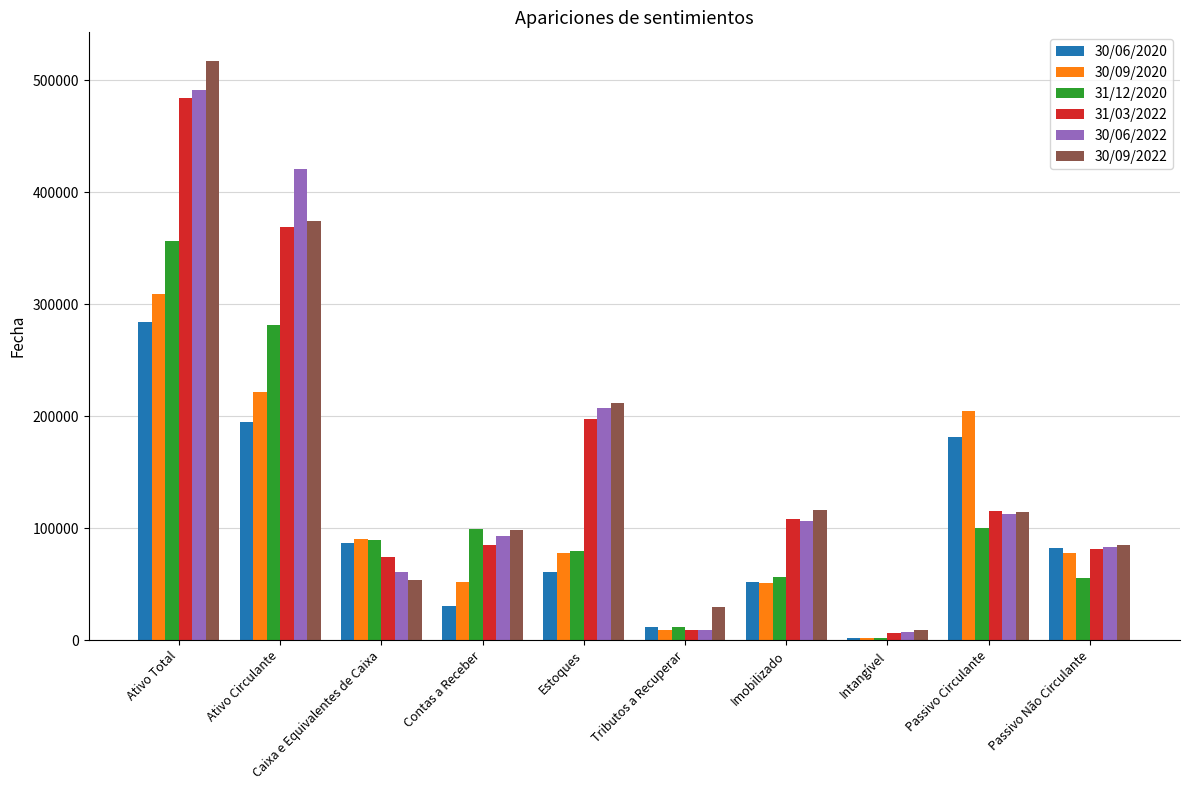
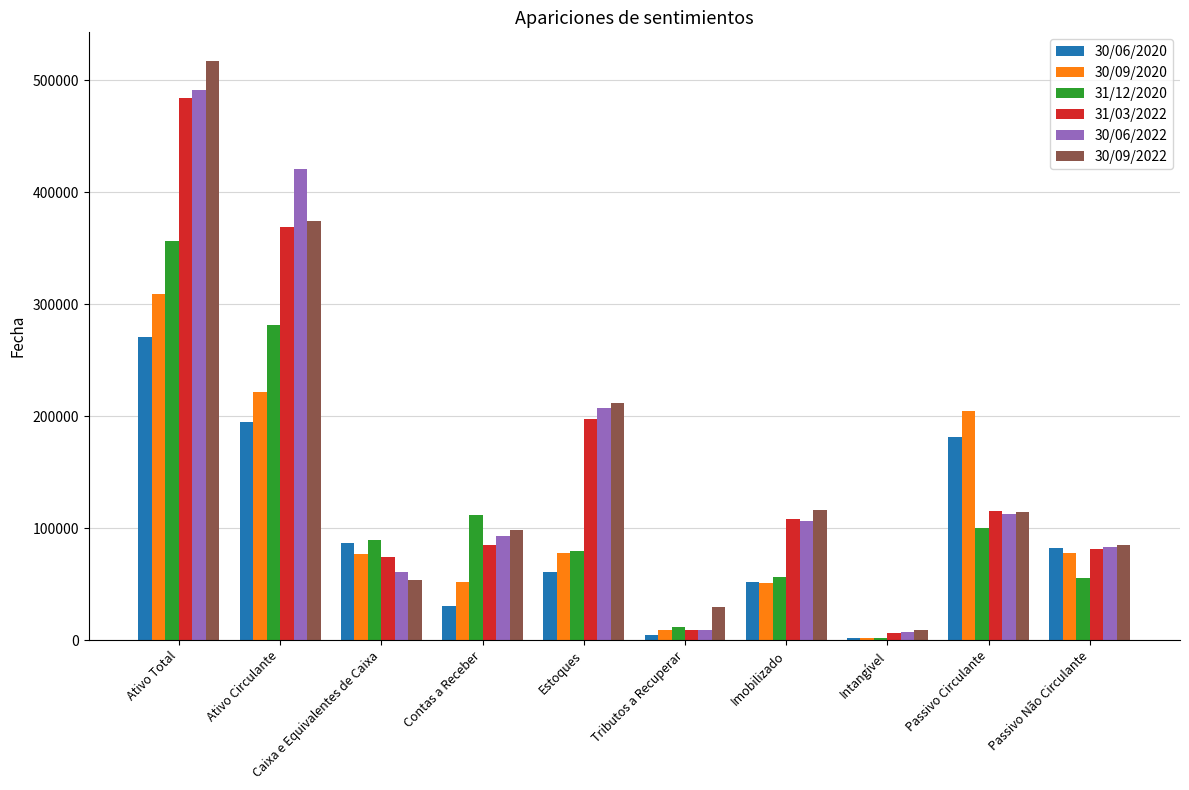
  {
    "30/06/2020": {
-     "Ativo Total": 284000,
+     "Ativo Total": 271000,
      "Ativo Circulante": 194000,
      "Caixa e Equivalentes de Caixa": 87000,
      "Contas a Receber": 30000,
      "Estoques": 61000,
-     "Tributos a Recuperar": 11000,
+     "Tributos a Recuperar": 4000,
      "Imobilizado": 52000,
      "Passivo Circulante": 182000,
      "Passivo Não Circulante": 82000
    },
    "30/09/2020": {
      "Ativo Total": 310000,
      "Ativo Circulante": 221000,
-     "Caixa e Equivalentes de Caixa": 91000,
+     "Caixa e Equivalentes de Caixa": 77000,
      "Contas a Receber": 52000,
      "Estoques": 78000,
      "Tributos a Recuperar": 9000,
      "Imobilizado": 51000,
      "Passivo Circulante": 205000,
      "Passivo Não Circulante": 77000
    },
    "31/12/2020": {
      "Ativo Total": 357000,
      "Ativo Circulante": 281000,
      "Caixa e Equivalentes de Caixa": 89000,
-     "Contas a Receber": 99000,
+     "Contas a Receber": 112000,
      "Estoques": 80000,
      "Tributos a Recuperar": 12000,
      "Imobilizado": 56000,
      "Passivo Circulante": 100000,
      "Passivo Não Circulante": 55000
    },
    "31/03/2022": {
      "Ativo Total": 484000,
      "Ativo Circulante": 369000,
      "Caixa e Equivalentes de Caixa": 74000,
      "Contas a Receber": 85000,
      "Estoques": 198000,
      "Tributos a Recuperar": 9000,
      "Imobilizado": 108000,
      "Intangível": 6000,
      "Passivo Circulante": 115000,
      "Passivo Não Circulante": 81000
    },
    "30/06/2022": {
      "Ativo Total": 492000,
      "Ativo Circulante": 421000,
      "Caixa e Equivalentes de Caixa": 61000,
      "Contas a Receber": 93000,
      "Estoques": 208000,
      "Tributos a Recuperar": 9000,
      "Imobilizado": 107000,
      "Intangível": 7000,
      "Passivo Circulante": 113000,
      "Passivo Não Circulante": 83000
    },
    "30/09/2022": {
      "Ativo Total": 517000,
      "Ativo Circulante": 375000,
      "Caixa e Equivalentes de Caixa": 53000,
      "Contas a Receber": 99000,
      "Estoques": 212000,
      "Tributos a Recuperar": 30000,
      "Imobilizado": 116000,
      "Intangível": 9000,
      "Passivo Circulante": 114000,
      "Passivo Não Circulante": 85000
    }
  }
